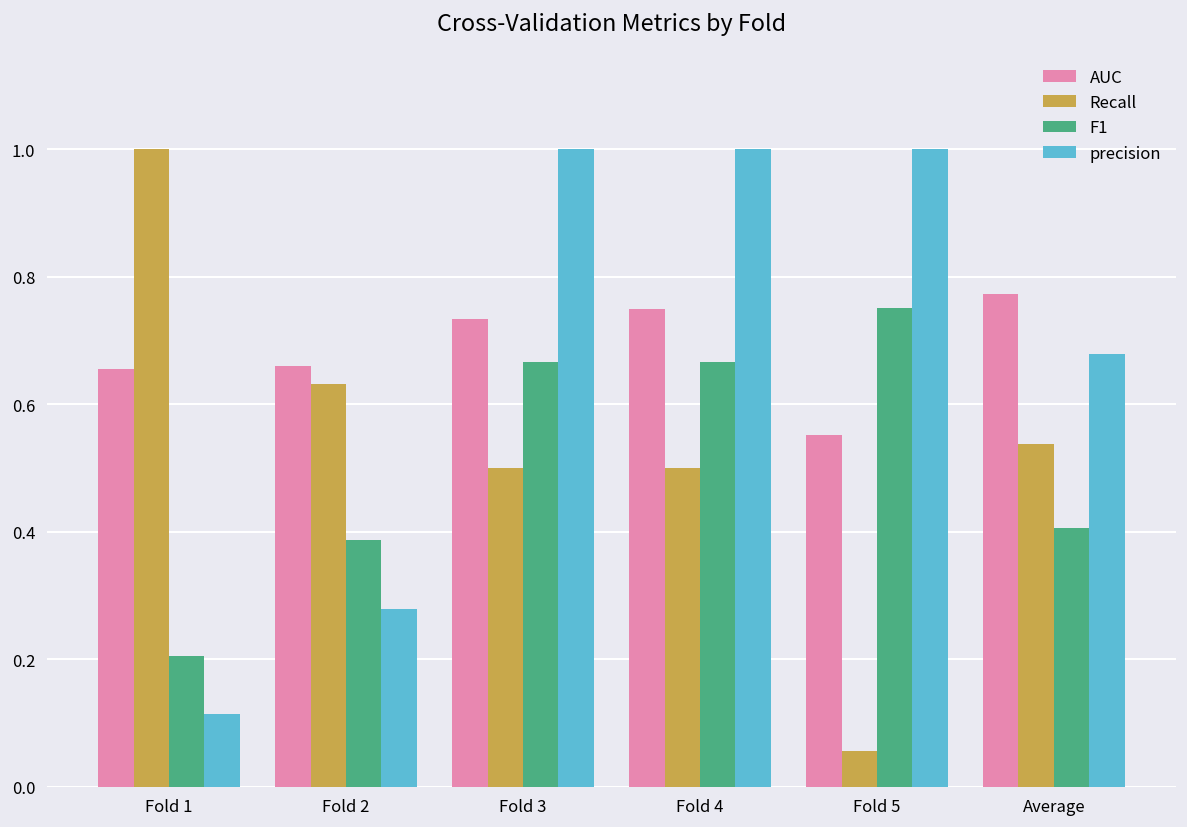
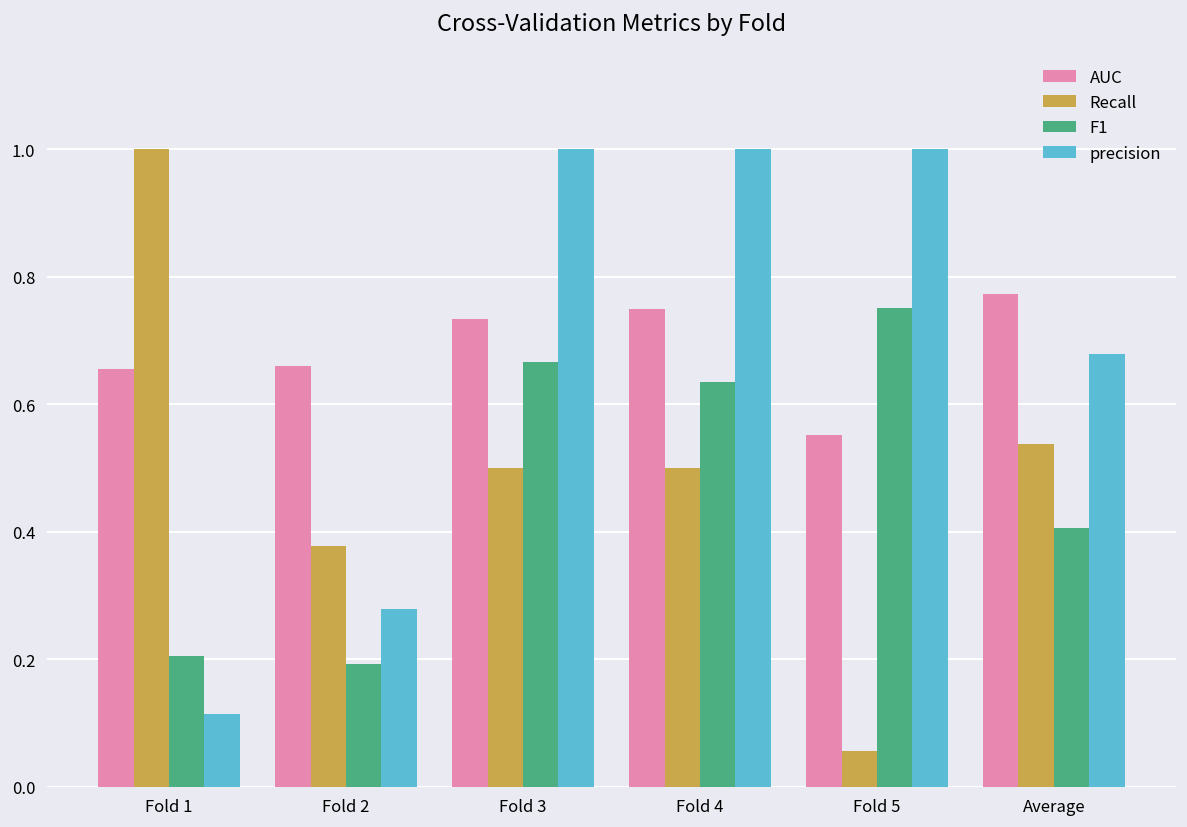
  {
    "AUC": {
      "Fold 1": 0.66,
      "Fold 2": 0.66,
      "Fold 3": 0.73,
      "Fold 4": 0.75,
      "Fold 5": 0.55,
      "Average": 0.77
    },
    "Recall": {
      "Fold 1": 1.00,
-     "Fold 2": 0.63,
+     "Fold 2": 0.38,
      "Fold 3": 0.50,
      "Fold 4": 0.50,
      "Fold 5": 0.06,
      "Average": 0.54
    },
    "F1": {
      "Fold 1": 0.20,
-     "Fold 2": 0.39,
+     "Fold 2": 0.19,
      "Fold 3": 0.67,
-     "Fold 4": 0.67,
+     "Fold 4": 0.64,
      "Fold 5": 0.75,
      "Average": 0.41
    },
    "precision": {
      "Fold 1": 0.11,
      "Fold 2": 0.28,
      "Fold 3": 1.00,
      "Fold 4": 1.00,
      "Fold 5": 1.00,
      "Average": 0.68
    }
  }
